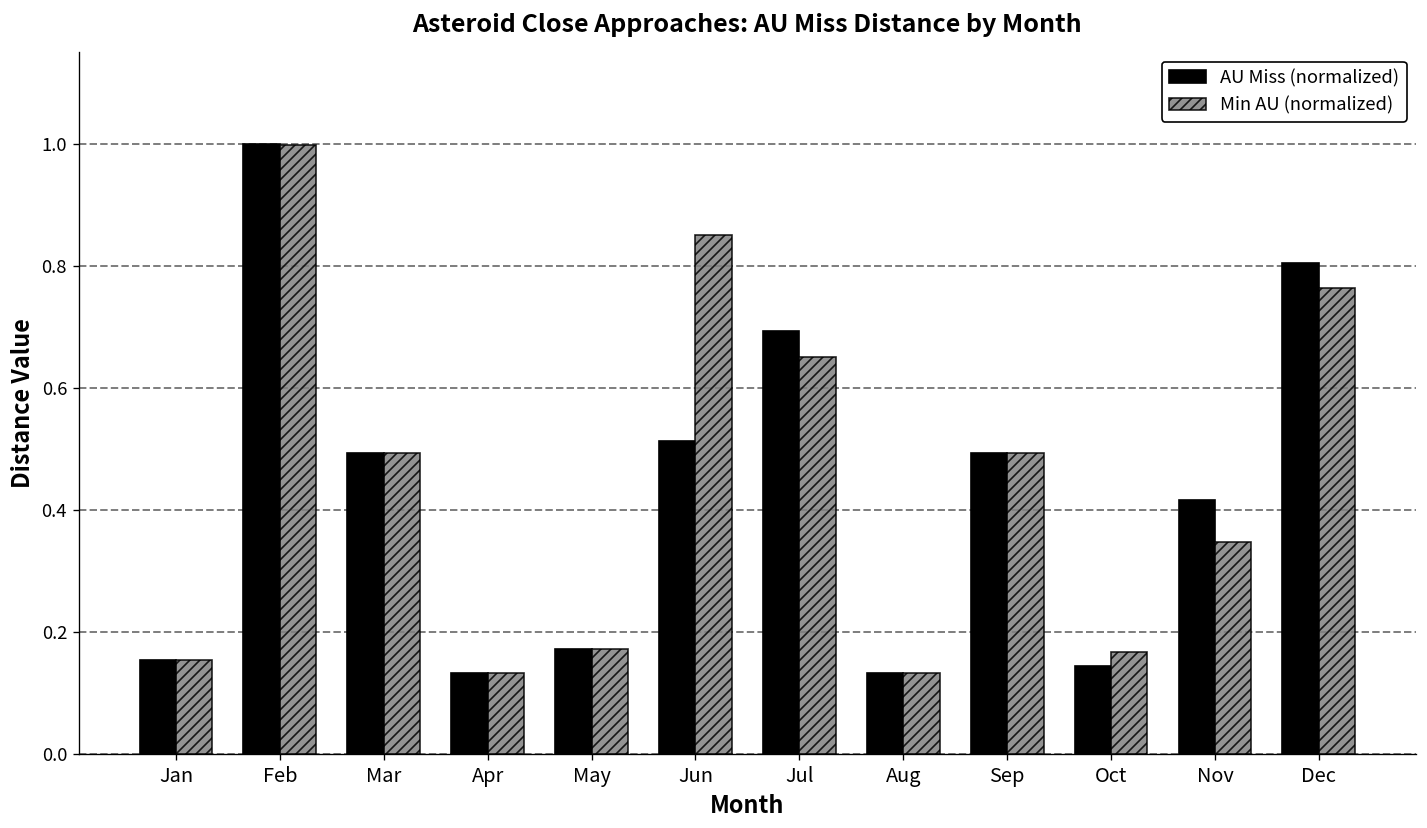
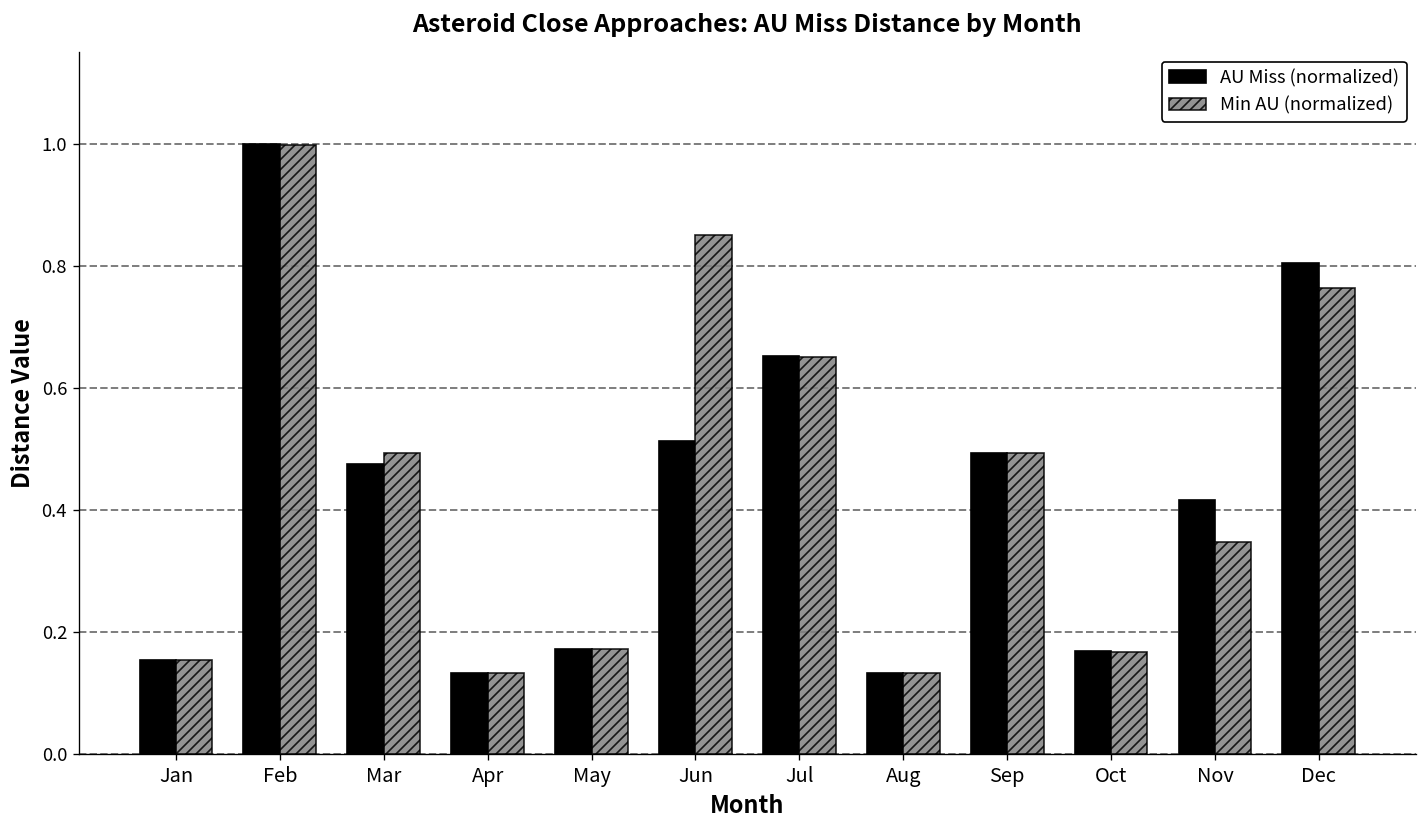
  {
    "AU Miss (normalized)": {
      "Jan": 0.16,
      "Feb": 1.00,
-     "Mar": 0.49,
+     "Mar": 0.48,
      "Apr": 0.13,
      "May": 0.17,
      "Jun": 0.51,
-     "Jul": 0.69,
+     "Jul": 0.65,
      "Aug": 0.13,
      "Sep": 0.49,
-     "Oct": 0.15,
+     "Oct": 0.17,
      "Nov": 0.42,
      "Dec": 0.80
    },
    "Min AU (normalized)": {
      "Jan": 0.16,
      "Feb": 1.00,
      "Mar": 0.49,
      "Apr": 0.13,
      "May": 0.17,
      "Jun": 0.85,
      "Jul": 0.65,
      "Aug": 0.13,
      "Sep": 0.49,
      "Oct": 0.17,
      "Nov": 0.35,
      "Dec": 0.76
    }
  }
